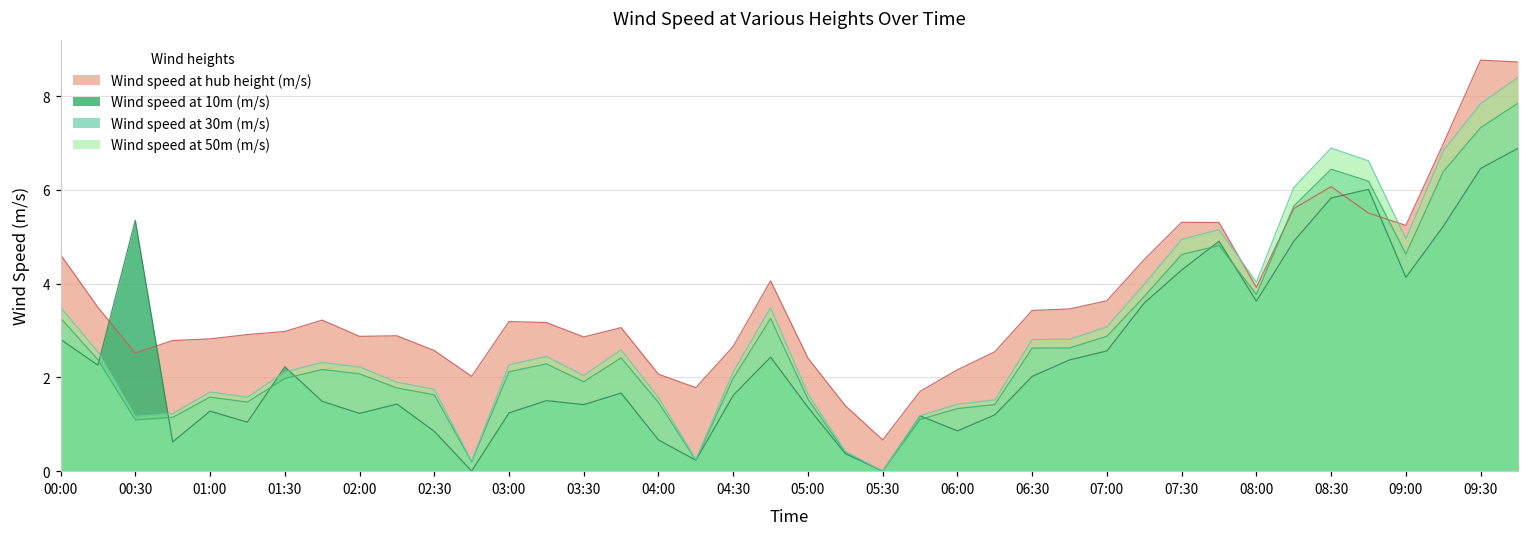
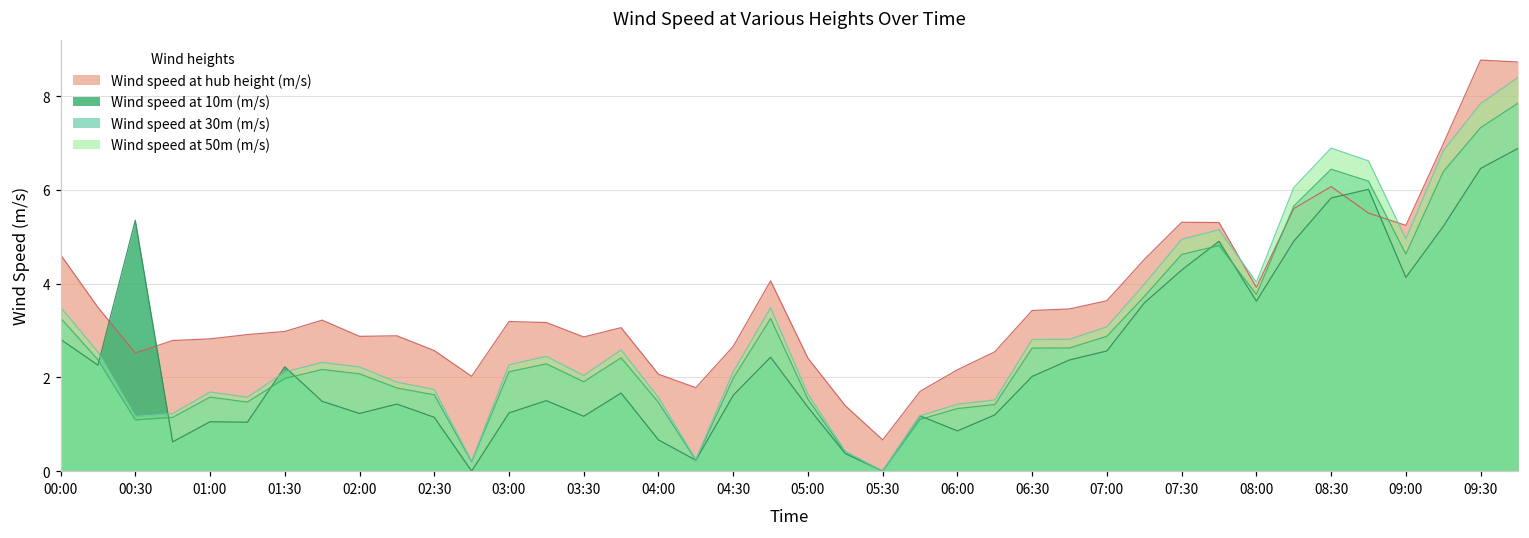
  {
    "Wind speed at hub height (m/s)": {
      "00:00": 4.6,
      "00:30": 2.5,
      "01:00": 2.8,
      "01:30": 3.0,
      "02:00": 2.9,
      "02:30": 2.6,
      "03:00": 3.2,
      "03:30": 2.9,
      "04:00": 2.1,
      "04:30": 2.7,
      "05:00": 2.4,
      "05:30": 0.7,
      "06:00": 2.2,
      "06:30": 3.4,
      "07:00": 3.6,
      "07:30": 5.3,
      "08:00": 3.9,
      "08:30": 6.1,
      "09:00": 5.2,
      "09:30": 8.8
    },
    "Wind speed at 10m (m/s)": {
      "00:00": 2.8,
      "00:30": 5.4,
-     "01:00": 1.3,
+     "01:00": 1.1,
      "01:30": 2.2,
      "02:00": 1.2,
-     "02:30": 0.9,
+     "02:30": 1.1,
      "03:00": 1.2,
-     "03:30": 1.4,
+     "03:30": 1.2,
      "04:00": 0.7,
      "04:30": 1.6,
      "05:00": 1.4,
      "06:00": 0.9,
      "06:30": 2.0,
      "07:00": 2.6,
      "07:30": 4.3,
      "08:00": 3.6,
      "08:30": 5.8,
      "09:00": 4.1,
      "09:30": 6.5
    }
  }
